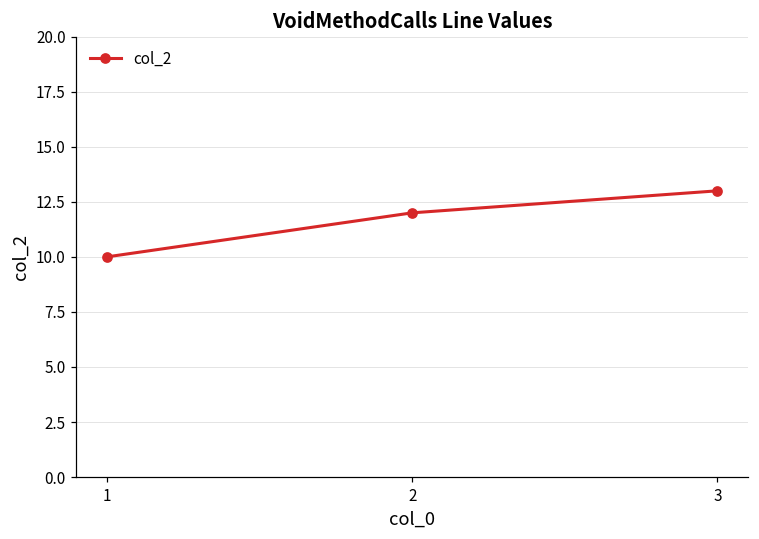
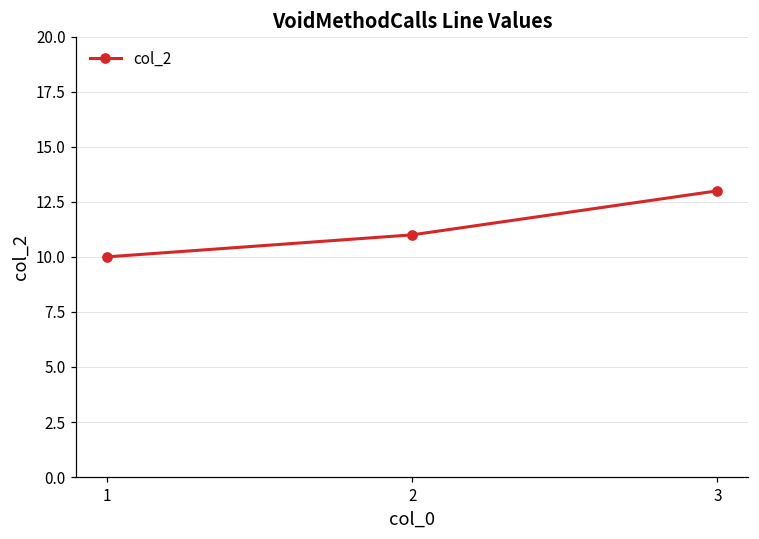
  {
    "1": 10,
-   "2": 12,
+   "2": 11,
    "3": 13
  }
